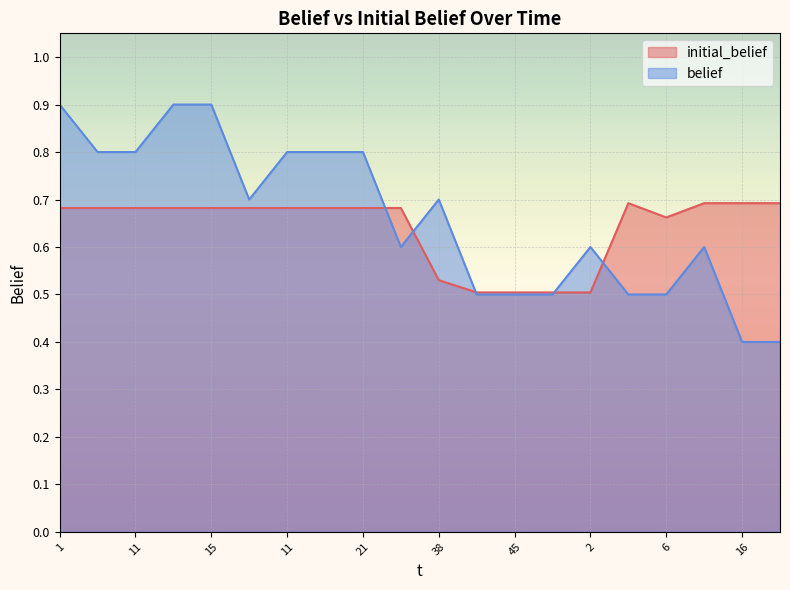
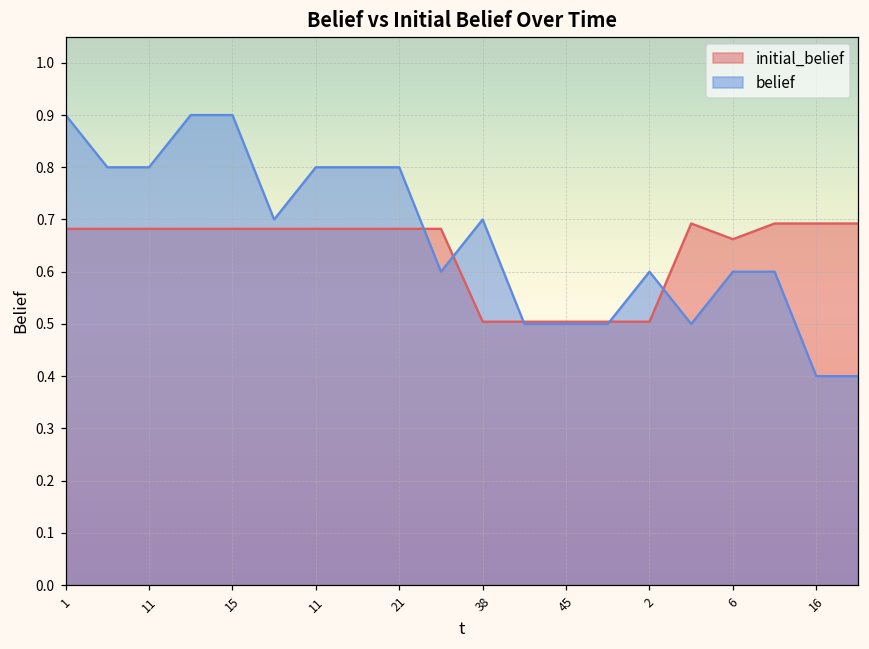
  {
    "initial_belief": {
      "21": 0.68,
-     "38": 0.53,
+     "38": 0.50,
      "2": 0.50,
      "6": 0.66,
      "16": 0.69
    },
    "belief": {
      "21": 0.8,
      "38": 0.7,
      "2": 0.6,
-     "6": 0.5,
+     "6": 0.6,
      "16": 0.4
    }
  }
